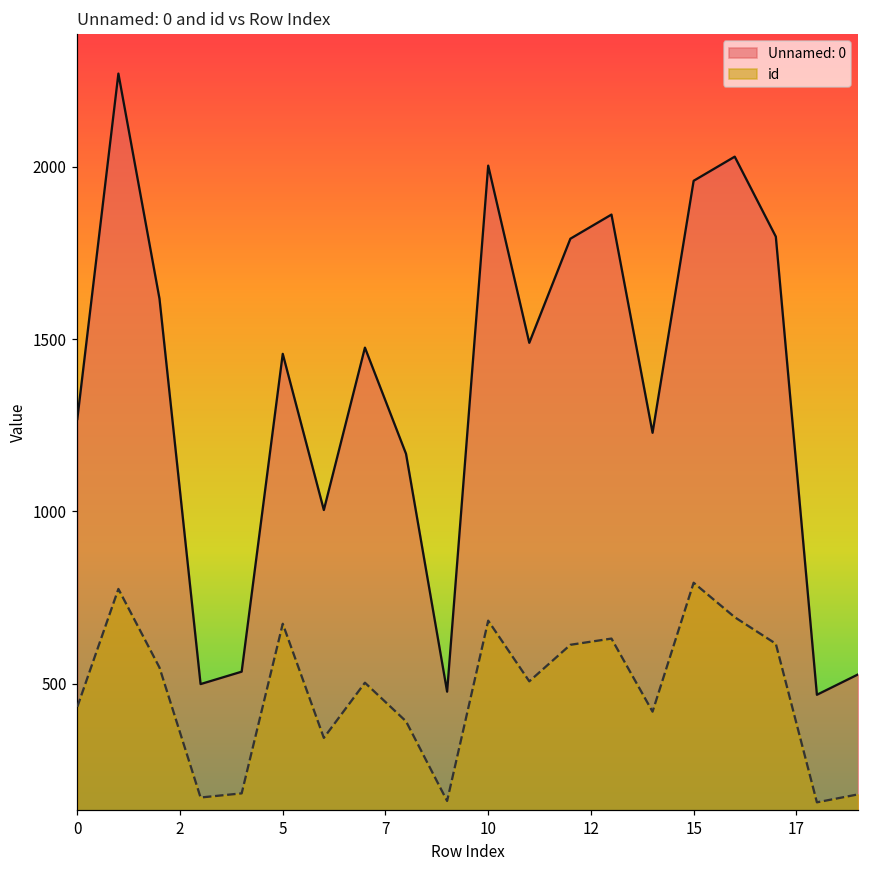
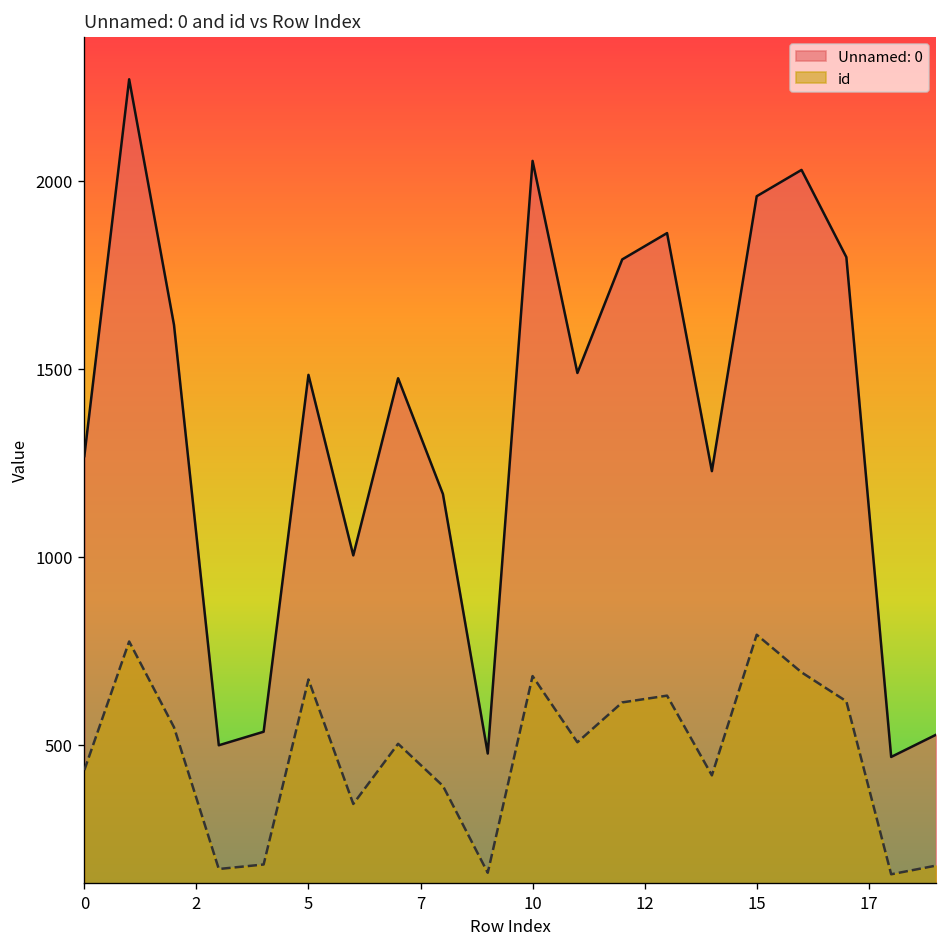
  {
    "Unnamed: 0": {
      "0": 1270,
-     "5": 1460,
-     "10": 2000,
+     "5": 1480,
+     "10": 2050,
      "15": 1960
    },
    "id": {
      "0": 430,
      "5": 670,
      "10": 680,
      "15": 790
    }
  }
